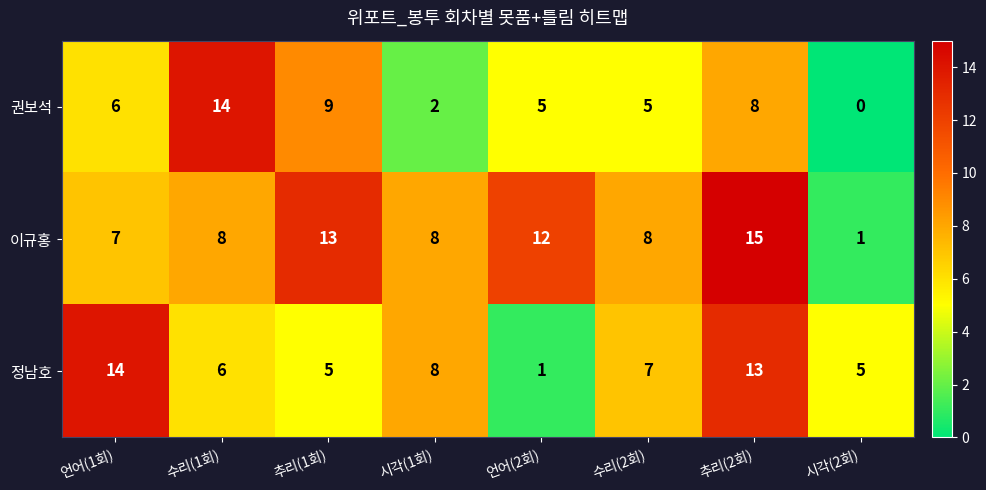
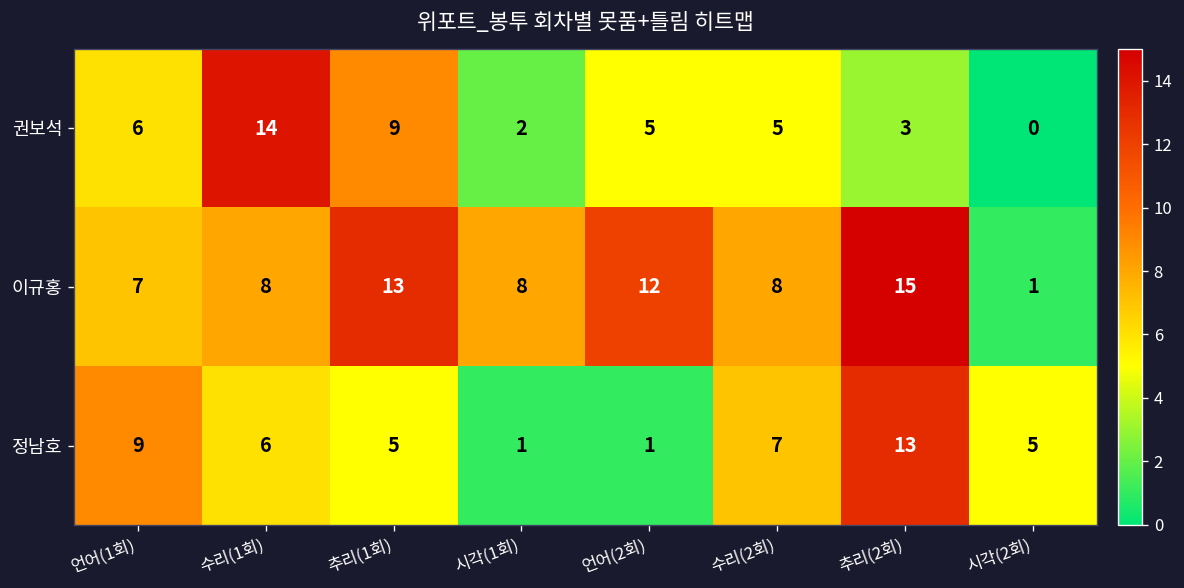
  {
    "권보석": {
      "언어(1회)": 6,
      "수리(1회)": 14,
      "추리(1회)": 9,
      "시각(1회)": 2,
      "언어(2회)": 5,
      "수리(2회)": 5,
-     "추리(2회)": 8,
+     "추리(2회)": 3,
      "시각(2회)": 0
    },
    "이규홍": {
      "언어(1회)": 7,
      "수리(1회)": 8,
      "추리(1회)": 13,
      "시각(1회)": 8,
      "언어(2회)": 12,
      "수리(2회)": 8,
      "추리(2회)": 15,
      "시각(2회)": 1
    },
    "정남호": {
-     "언어(1회)": 14,
+     "언어(1회)": 9,
      "수리(1회)": 6,
      "추리(1회)": 5,
-     "시각(1회)": 8,
+     "시각(1회)": 1,
      "언어(2회)": 1,
      "수리(2회)": 7,
      "추리(2회)": 13,
      "시각(2회)": 5
    }
  }
